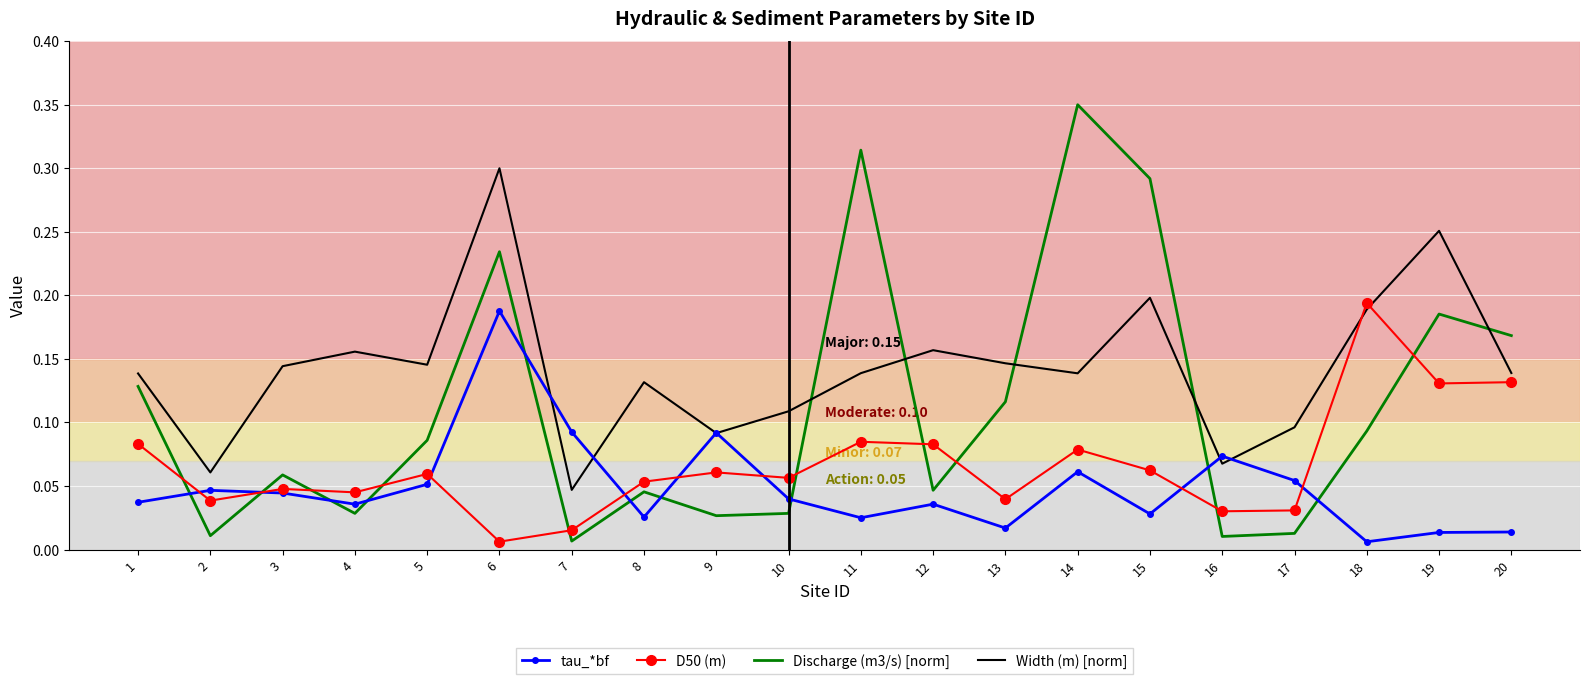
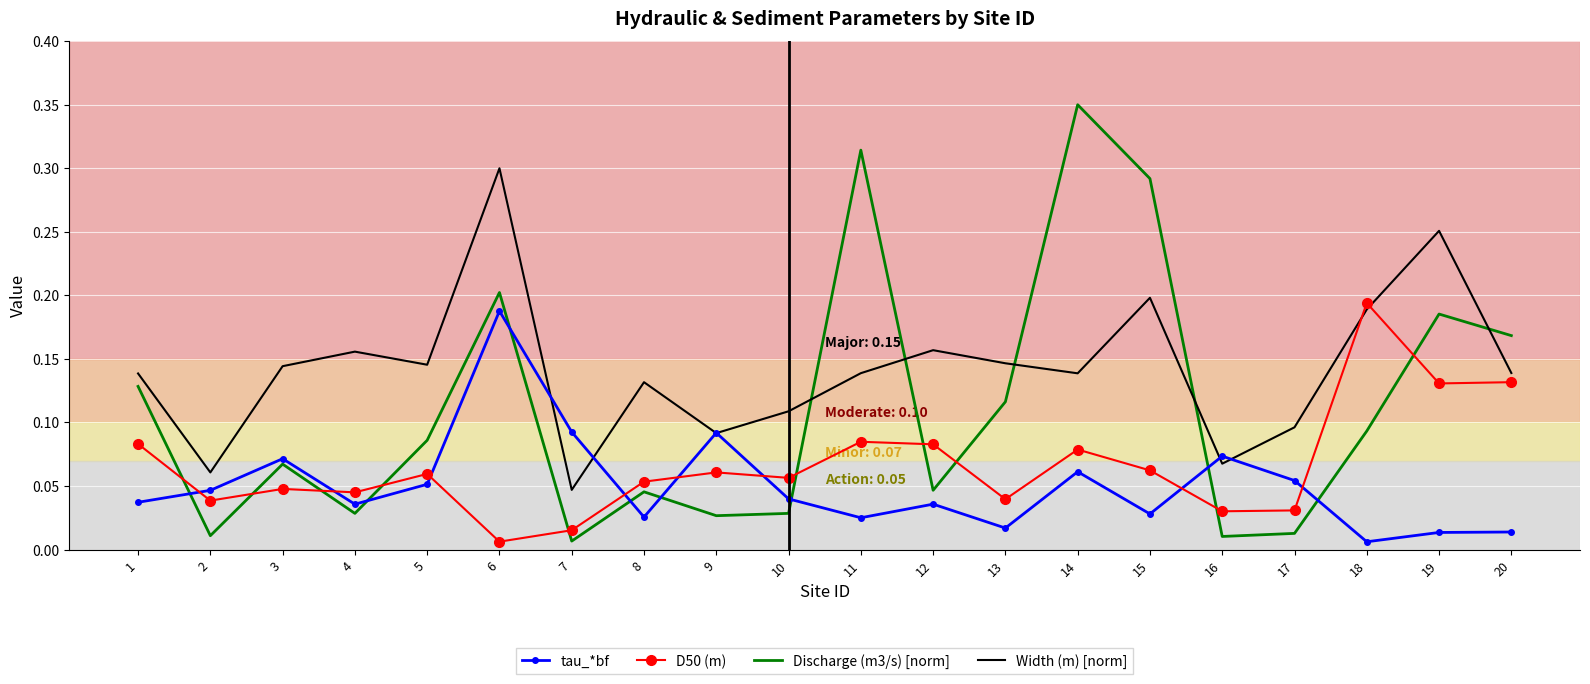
  {
    "tau_*bf": {
      "1": 0.037,
      "2": 0.047,
-     "3": 0.044,
+     "3": 0.071,
      "4": 0.036,
      "5": 0.051,
      "6": 0.188,
      "7": 0.093,
      "8": 0.026,
      "10": 0.040,
      "11": 0.025,
      "12": 0.036,
      "13": 0.017,
      "14": 0.061,
      "15": 0.028,
      "16": 0.073,
      "17": 0.054,
      "18": 0.006,
      "19": 0.013,
      "20": 0.014
    },
    "D50 (m)": {
      "1": 0.083,
      "2": 0.039,
      "3": 0.048,
      "4": 0.045,
      "5": 0.060,
      "6": 0.006,
      "7": 0.015,
      "8": 0.053,
      "9": 0.061,
      "10": 0.056,
      "12": 0.083,
      "13": 0.040,
      "14": 0.079,
      "15": 0.062,
      "16": 0.030,
      "17": 0.031,
      "18": 0.194,
      "19": 0.131,
      "20": 0.132
    },
    "Discharge (m3/s) [norm]": {
      "1": 0.128,
      "2": 0.011,
-     "3": 0.059,
+     "3": 0.067,
      "4": 0.028,
      "5": 0.086,
-     "6": 0.234,
+     "6": 0.202,
      "7": 0.007,
      "8": 0.045,
      "9": 0.027,
      "10": 0.028,
      "11": 0.314,
      "12": 0.047,
      "13": 0.116,
      "14": 0.350,
      "15": 0.292,
      "16": 0.010,
      "17": 0.013,
      "18": 0.093,
      "19": 0.185,
      "20": 0.168
    },
    "Width (m) [norm]": {
      "1": 0.139,
      "2": 0.061,
      "3": 0.144,
      "4": 0.156,
      "5": 0.145,
      "6": 0.300,
      "7": 0.047,
      "8": 0.132,
      "10": 0.109,
      "12": 0.157,
      "13": 0.147,
      "14": 0.139,
      "15": 0.198,
      "16": 0.068,
      "17": 0.096,
      "18": 0.189,
      "19": 0.251,
      "20": 0.139
    }
  }
